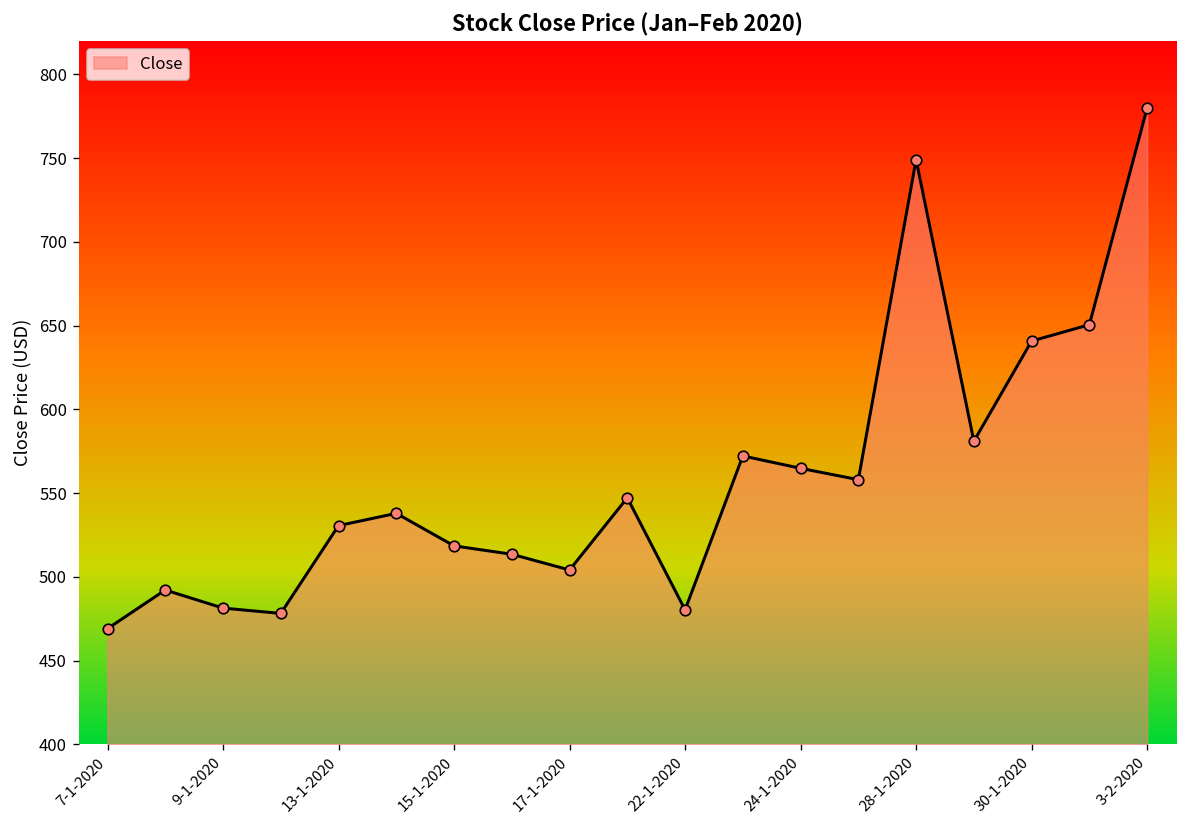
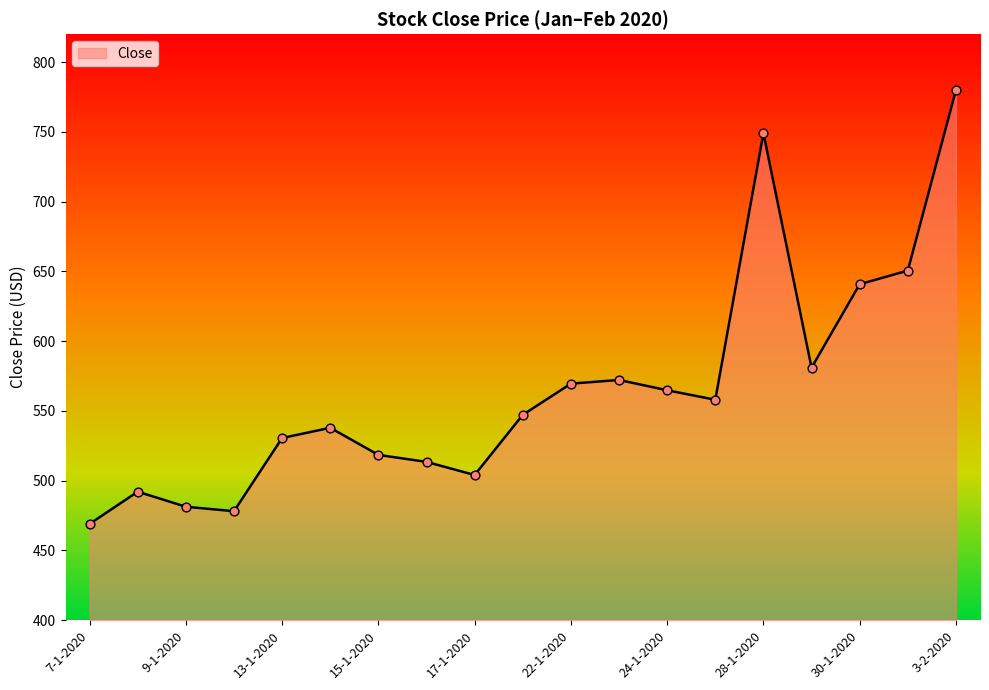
  {
    "7-1-2020": 469,
    "9-1-2020": 481,
    "13-1-2020": 531,
    "15-1-2020": 519,
    "17-1-2020": 504,
-   "22-1-2020": 480,
+   "22-1-2020": 570,
    "24-1-2020": 565,
    "28-1-2020": 749,
    "30-1-2020": 641,
    "3-2-2020": 780
  }
